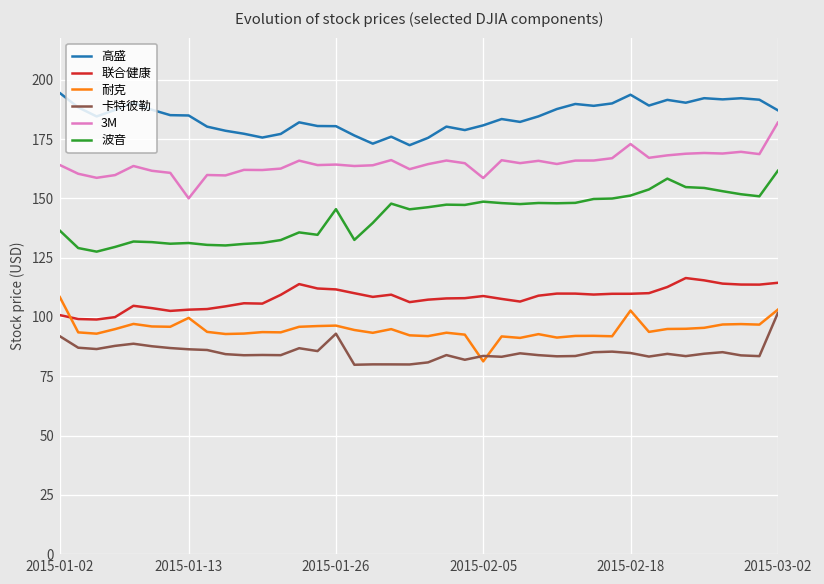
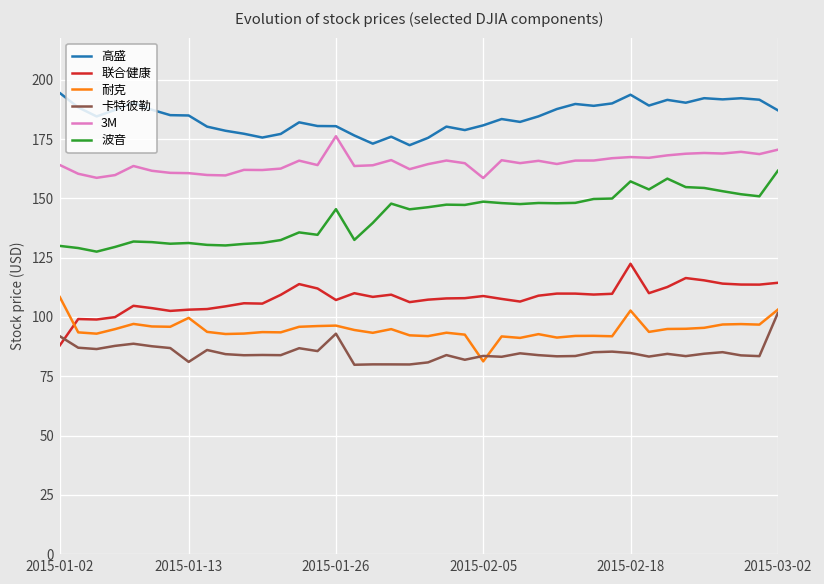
  {
    "高盛": {
      "2015-01-02": 194,
      "2015-01-13": 185,
      "2015-01-26": 180,
      "2015-02-05": 181,
      "2015-02-18": 194,
      "2015-03-02": 187
    },
    "联合健康": {
-     "2015-01-02": 101,
+     "2015-01-02": 88,
      "2015-01-13": 103,
-     "2015-01-26": 112,
+     "2015-01-26": 107,
      "2015-02-05": 109,
-     "2015-02-18": 110,
+     "2015-02-18": 122,
      "2015-03-02": 114
    },
    "耐克": {
      "2015-01-02": 108,
      "2015-01-13": 100,
      "2015-01-26": 96,
      "2015-02-05": 81,
      "2015-02-18": 103,
      "2015-03-02": 103
    },
    "卡特彼勒": {
      "2015-01-02": 92,
-     "2015-01-13": 86,
+     "2015-01-13": 81,
      "2015-01-26": 93,
      "2015-02-05": 84,
      "2015-02-18": 85,
      "2015-03-02": 102
    },
    "3M": {
      "2015-01-02": 164,
-     "2015-01-13": 150,
-     "2015-01-26": 164,
+     "2015-01-13": 161,
+     "2015-01-26": 176,
      "2015-02-05": 159,
-     "2015-02-18": 173,
-     "2015-03-02": 182
+     "2015-02-18": 167,
+     "2015-03-02": 171
    },
    "波音": {
-     "2015-01-02": 136,
+     "2015-01-02": 130,
      "2015-01-13": 131,
      "2015-01-26": 145,
      "2015-02-05": 149,
-     "2015-02-18": 151,
+     "2015-02-18": 157,
      "2015-03-02": 162
    }
  }
